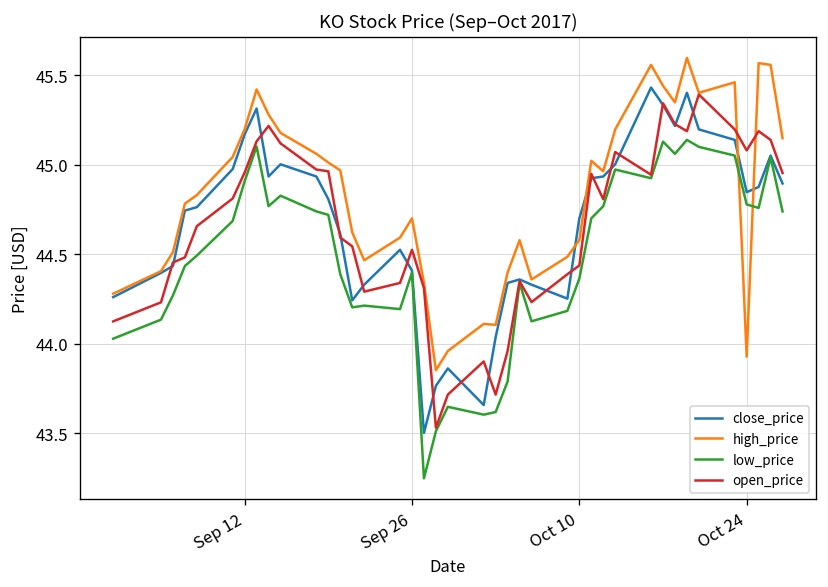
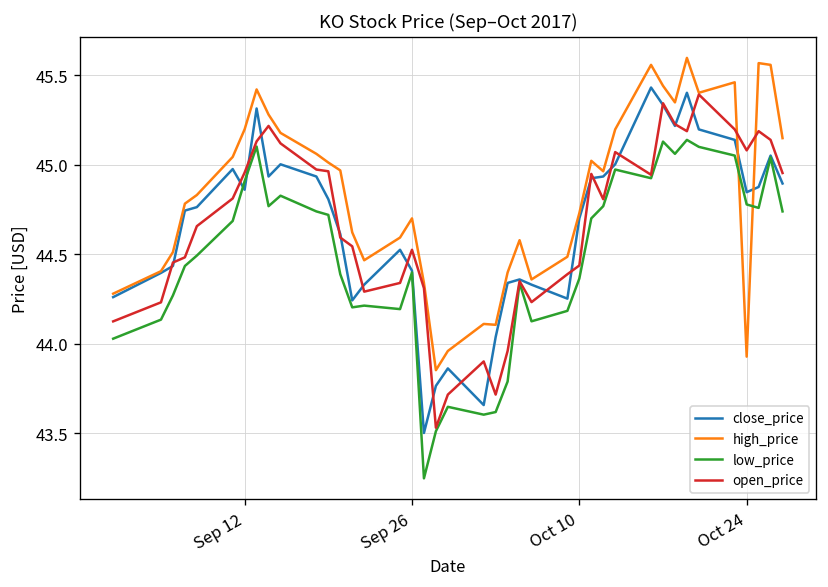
  {
    "close_price": {
-     "Sep 12": 45.17,
+     "Sep 12": 44.86,
      "Oct 10": 44.70,
      "Oct 24": 44.85
    },
    "high_price": {
      "Sep 12": 45.20,
      "Sep 26": 44.70,
-     "Oct 10": 44.58,
+     "Oct 10": 44.73,
      "Oct 24": 43.93
    },
    "low_price": {
      "Sep 12": 44.91,
      "Oct 10": 44.36,
      "Oct 24": 44.78
    },
    "open_price": {
      "Sep 12": 44.96,
      "Sep 26": 44.53,
      "Oct 10": 44.44,
      "Oct 24": 45.08
    }
  }
